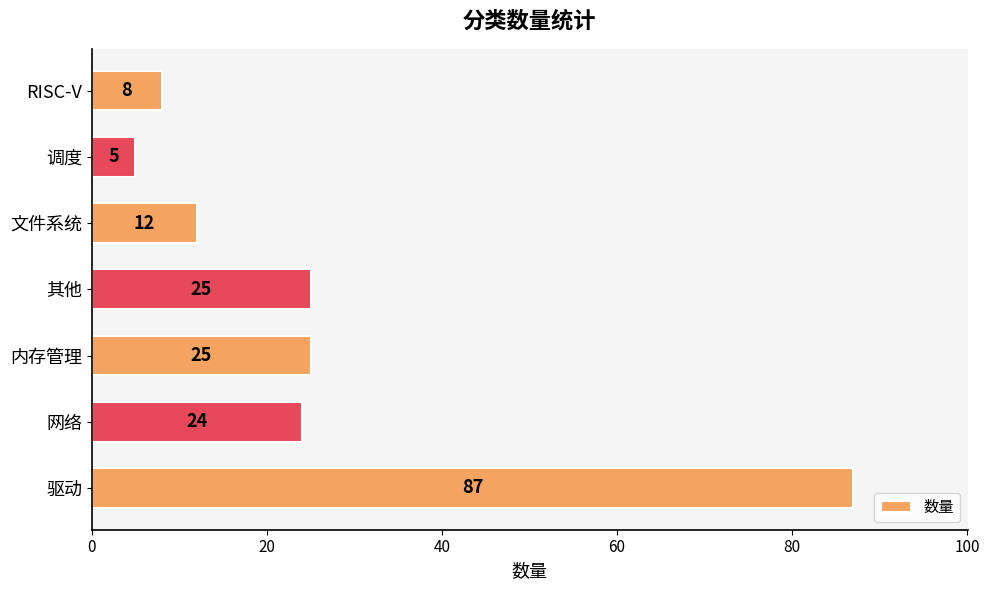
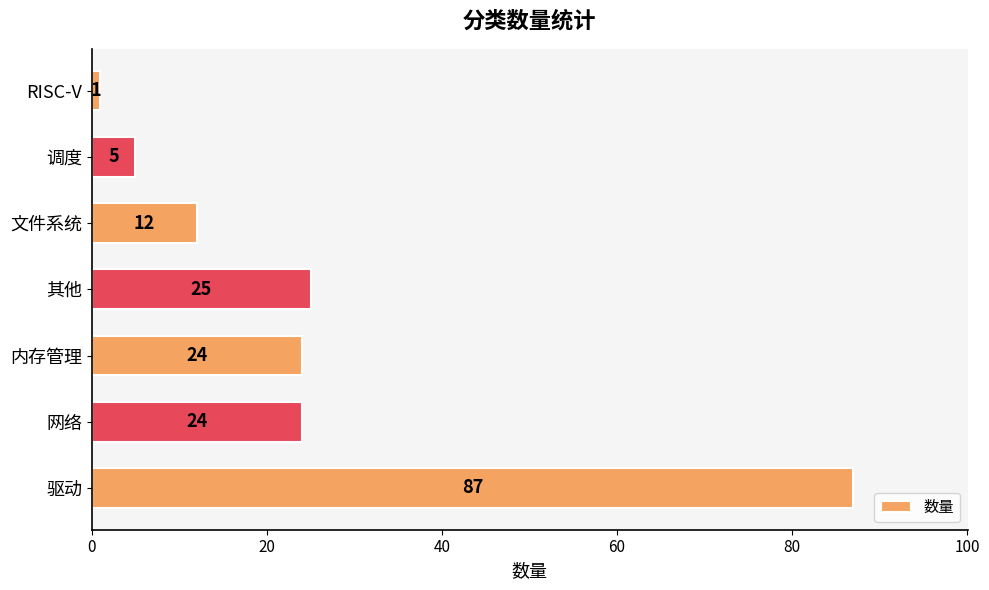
  {
-   "RISC-V": 8,
+   "RISC-V": 1,
    "调度": 5,
    "文件系统": 12,
    "其他": 25,
-   "内存管理": 25,
+   "内存管理": 24,
    "网络": 24,
    "驱动": 87
  }
